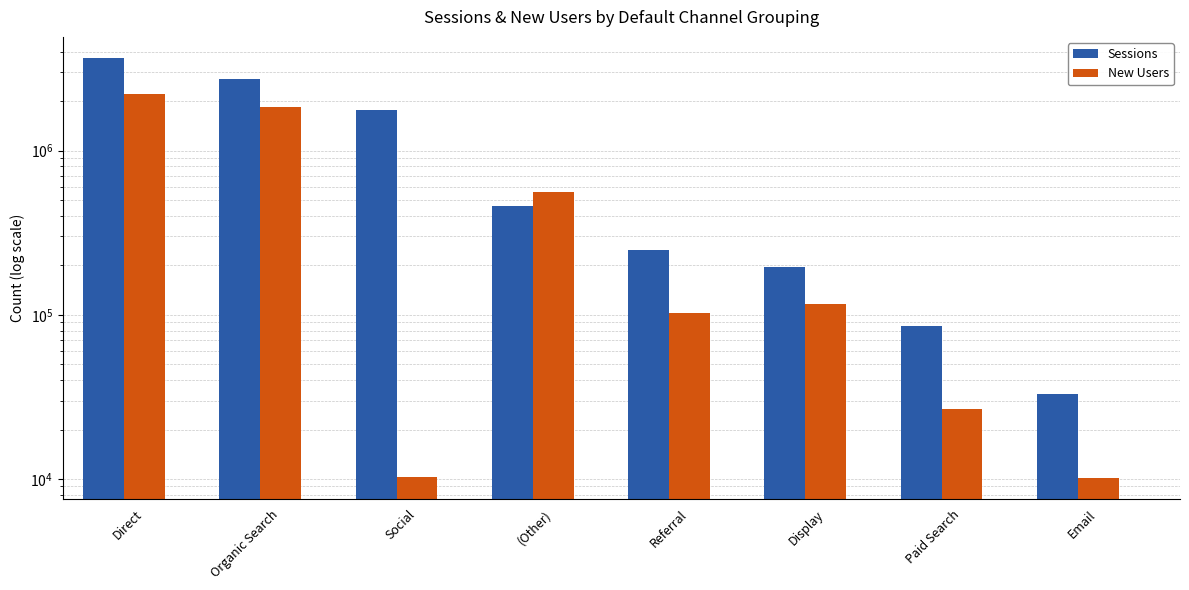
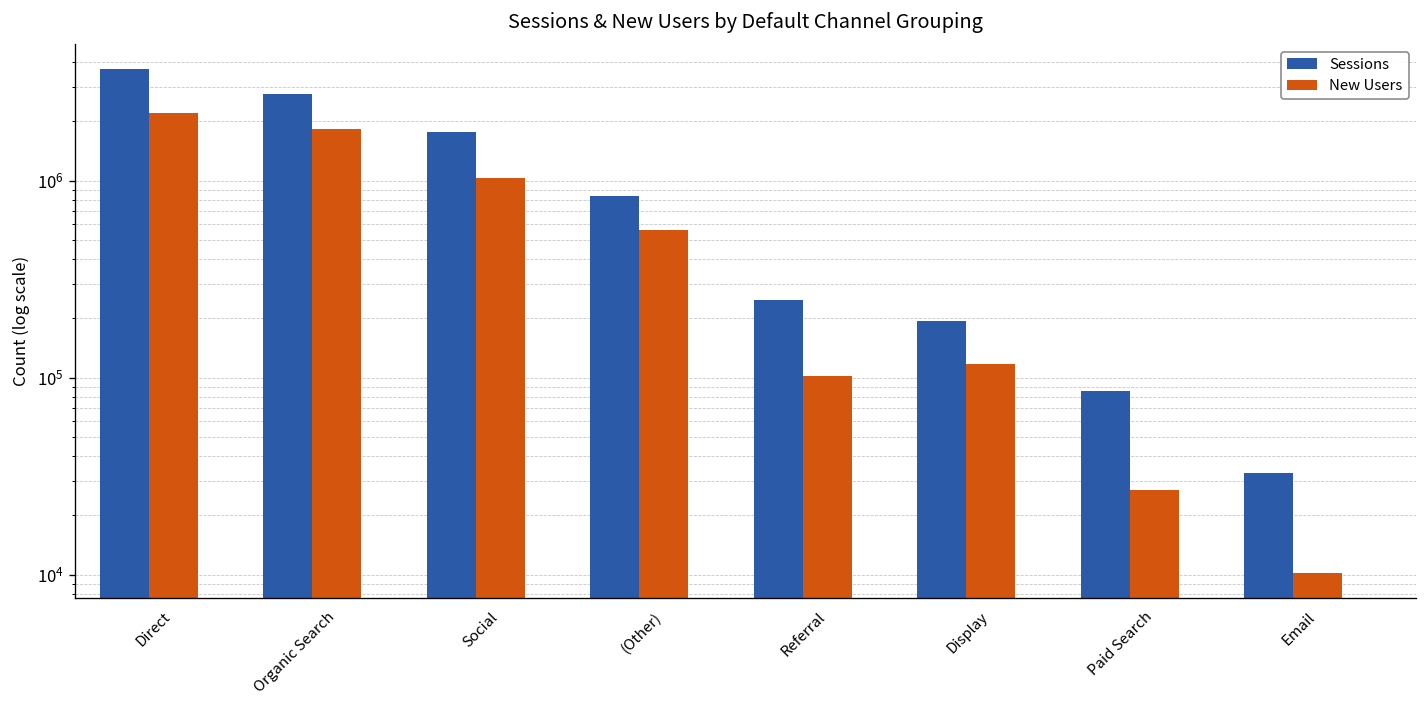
  {
    "Sessions": {
      "Direct": 3700000,
      "Organic Search": 2700000,
      "Social": 1800000,
-     "(Other)": 460000,
+     "(Other)": 800000,
      "Referral": 250000,
      "Display": 190000,
      "Paid Search": 90000,
      "Email": 33000
    },
    "New Users": {
      "Direct": 2200000,
      "Organic Search": 1800000,
-     "Social": 10000,
+     "Social": 1000000,
      "(Other)": 560000,
      "Referral": 100000,
      "Display": 120000,
      "Paid Search": 27000,
      "Email": 10000
    }
  }
